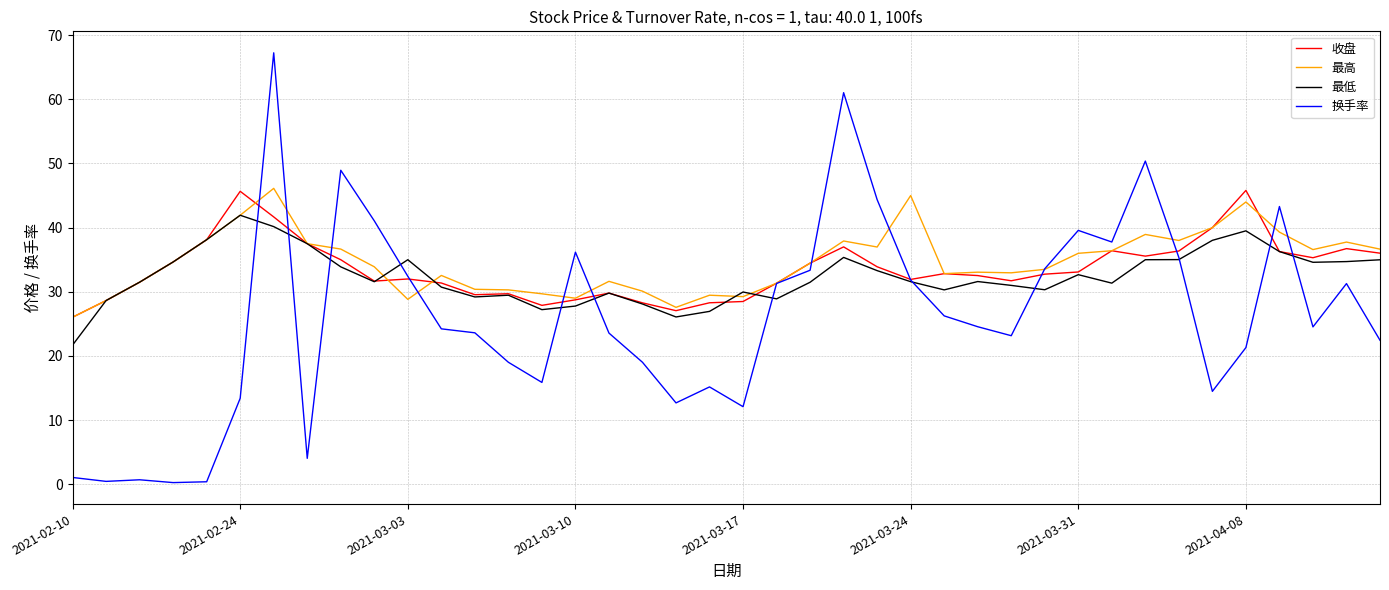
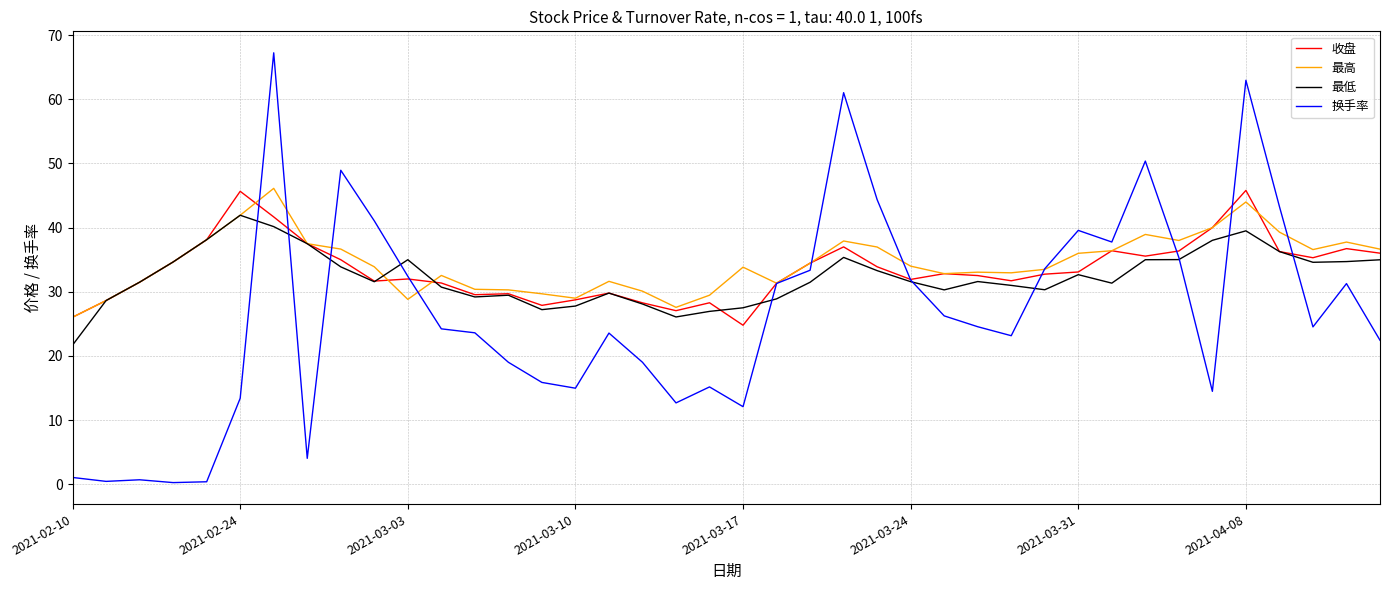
  {
    "收盘": {
      "2021-02-24": 46,
      "2021-03-03": 32,
-     "2021-03-17": 28,
+     "2021-03-17": 25,
      "2021-03-31": 33,
      "2021-04-08": 46
    },
    "最高": {
      "2021-03-03": 29,
-     "2021-03-17": 29,
-     "2021-03-24": 45,
+     "2021-03-17": 34,
+     "2021-03-24": 34,
      "2021-03-31": 36,
      "2021-04-08": 44
    },
    "最低": {
      "2021-02-10": 22,
      "2021-03-03": 35,
      "2021-03-10": 28,
-     "2021-03-17": 30,
+     "2021-03-17": 28,
      "2021-03-31": 33,
      "2021-04-08": 40
    },
    "换手率": {
      "2021-02-10": 1,
      "2021-02-24": 13,
      "2021-03-03": 32,
-     "2021-03-10": 36,
+     "2021-03-10": 15,
      "2021-03-17": 12,
      "2021-03-31": 40,
-     "2021-04-08": 21
+     "2021-04-08": 63
    }
  }
